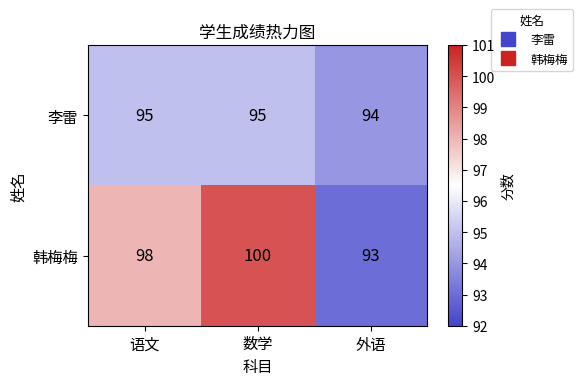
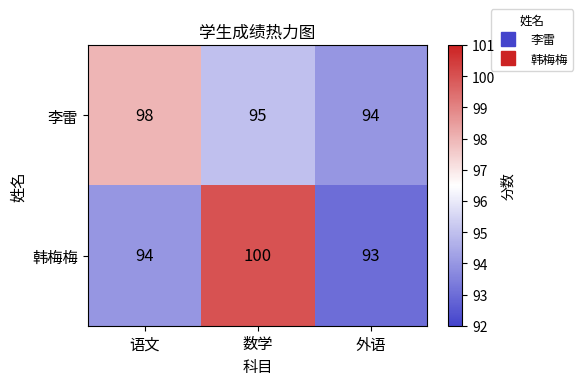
  {
    "李雷": {
-     "语文": 95,
+     "语文": 98,
      "数学": 95,
      "外语": 94
    },
    "韩梅梅": {
-     "语文": 98,
+     "语文": 94,
      "数学": 100,
      "外语": 93
    }
  }
